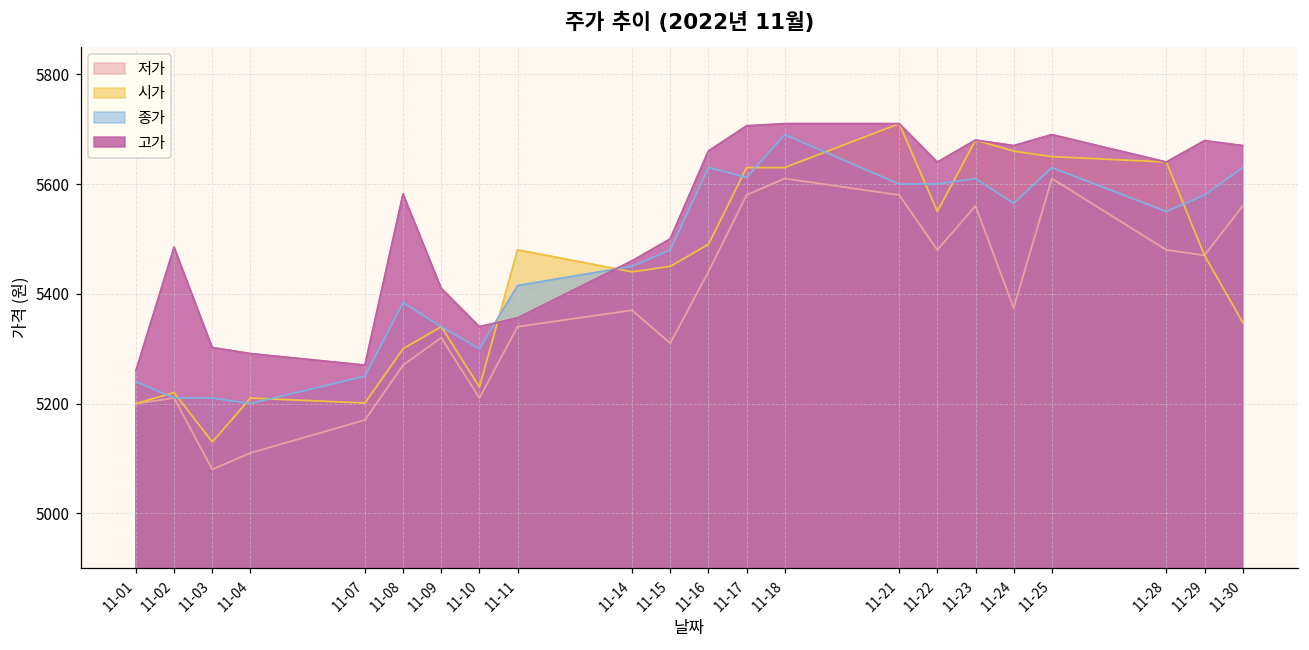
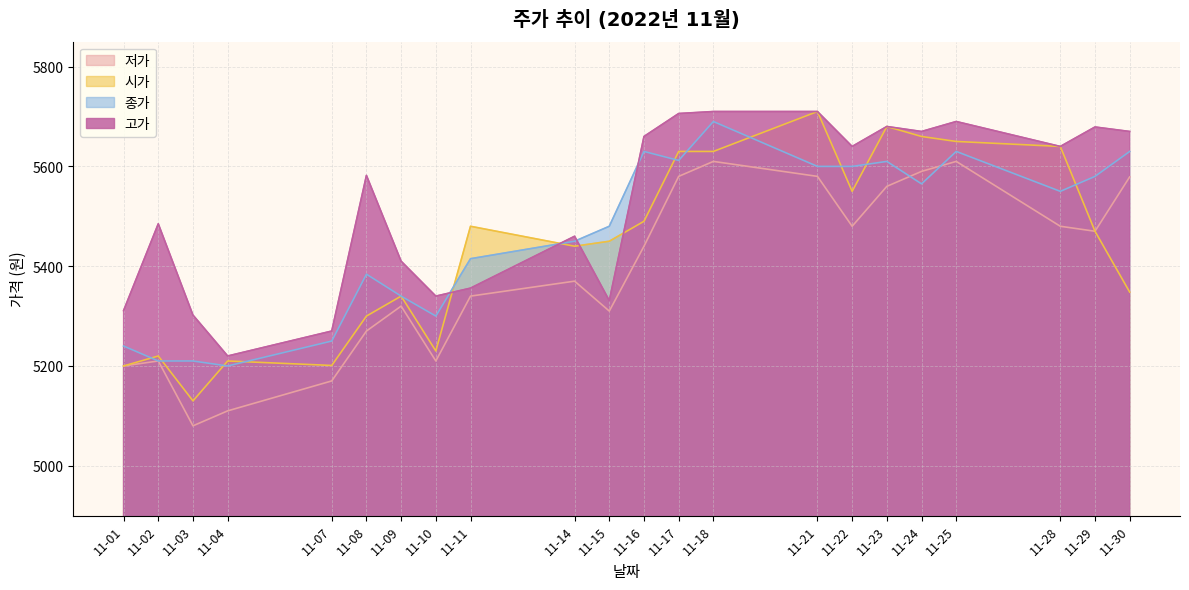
  {
    "저가": {
      "11-03": 5080,
      "11-04": 5110,
      "11-07": 5170,
      "11-08": 5270,
      "11-09": 5320,
      "11-10": 5210,
      "11-11": 5340,
      "11-14": 5370,
      "11-15": 5310,
      "11-16": 5440,
      "11-17": 5580,
      "11-18": 5610,
      "11-21": 5580,
      "11-22": 5480,
      "11-23": 5560,
-     "11-24": 5370,
+     "11-24": 5590,
      "11-25": 5610,
      "11-28": 5480,
-     "11-30": 5560
+     "11-30": 5580
    },
    "시가": {
      "11-02": 5220,
      "11-03": 5130,
      "11-04": 5210,
      "11-07": 5200,
      "11-08": 5300,
      "11-10": 5230,
      "11-11": 5480,
      "11-14": 5440,
      "11-15": 5450,
      "11-16": 5490,
      "11-17": 5630,
      "11-18": 5630,
      "11-22": 5550,
      "11-24": 5660,
      "11-25": 5650,
      "11-30": 5350
    },
    "종가": {
      "11-01": 5240,
      "11-03": 5210,
      "11-04": 5200,
      "11-07": 5250,
      "11-08": 5380,
      "11-10": 5300,
      "11-11": 5420,
      "11-14": 5450,
      "11-15": 5480,
      "11-16": 5630,
      "11-17": 5610,
      "11-18": 5690,
      "11-21": 5600,
      "11-22": 5600,
      "11-23": 5610,
      "11-24": 5570,
      "11-25": 5630,
      "11-28": 5550,
      "11-29": 5580,
      "11-30": 5630
    },
    "고가": {
-     "11-01": 5260,
+     "11-01": 5310,
      "11-02": 5490,
      "11-03": 5300,
-     "11-04": 5290,
+     "11-04": 5220,
      "11-07": 5270,
      "11-08": 5580,
      "11-09": 5410,
      "11-10": 5340,
      "11-11": 5360,
      "11-14": 5460,
-     "11-15": 5500,
+     "11-15": 5330,
      "11-16": 5660,
      "11-17": 5710,
      "11-18": 5710,
      "11-22": 5640,
      "11-24": 5670,
      "11-25": 5690,
      "11-29": 5680,
      "11-30": 5670
    }
  }
